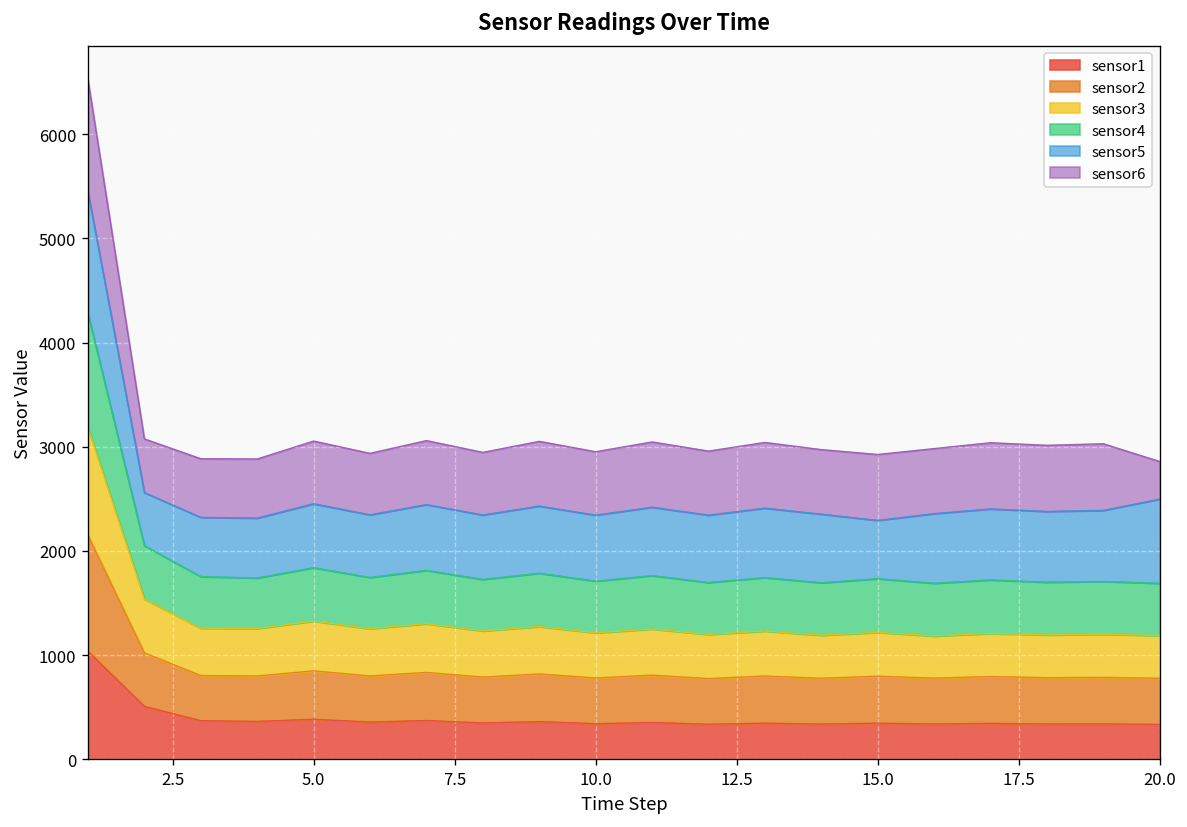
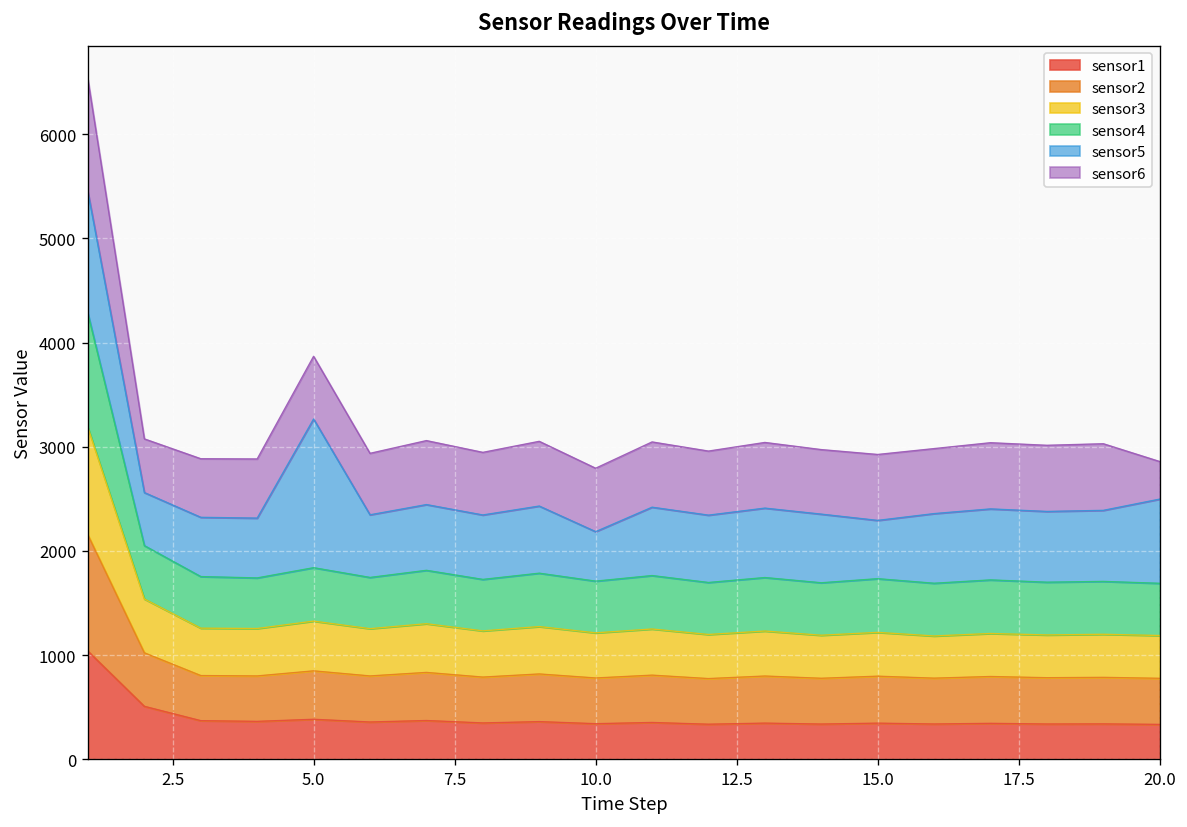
  {
    "sensor3": {
      "5.0": 500,
      "10.0": 400,
      "15.0": 400,
      "20.0": 400
    },
    "sensor4": {
      "5.0": 500,
      "10.0": 500,
      "15.0": 500,
      "20.0": 500
    },
    "sensor5": {
-     "5.0": 600,
-     "10.0": 600,
+     "5.0": 1400,
+     "10.0": 500,
      "15.0": 600,
      "20.0": 800
    },
    "sensor6": {
      "5.0": 600,
      "10.0": 600,
      "15.0": 600,
      "20.0": 400
    }
  }
